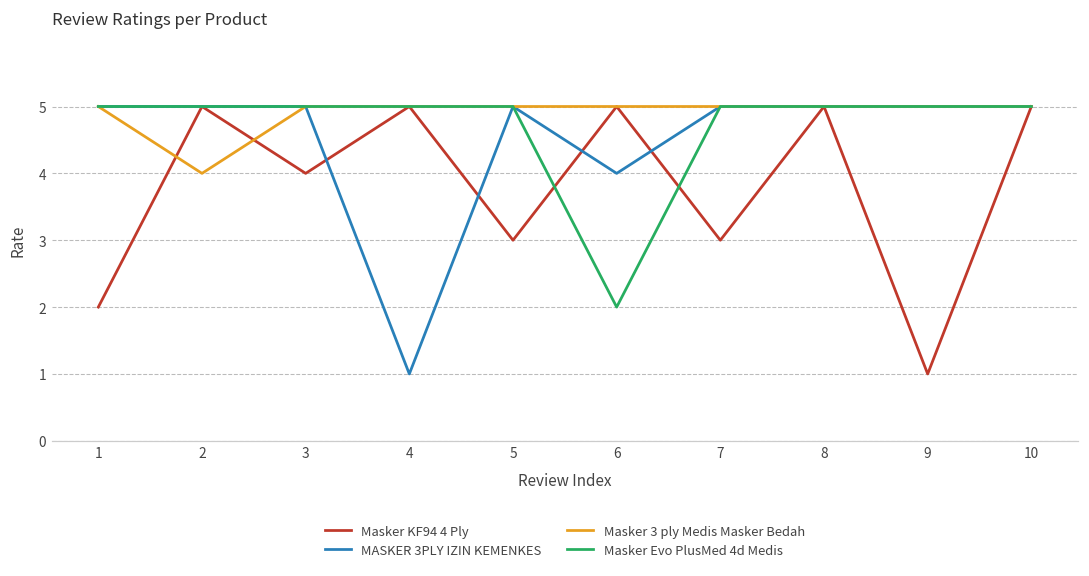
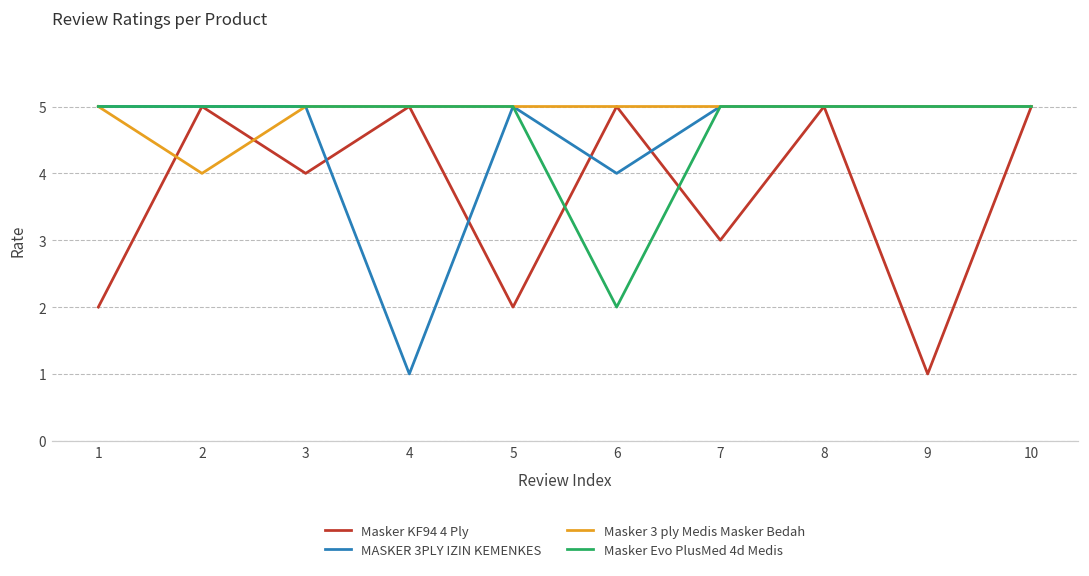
  {
    "Masker KF94 4 Ply": {
      "1": 2,
      "3": 4,
-     "5": 3,
+     "5": 2,
      "7": 3,
      "9": 1
    },
    "MASKER 3PLY IZIN KEMENKES": {
      "4": 1,
      "6": 4
    },
    "Masker 3 ply Medis Masker Bedah": {
      "2": 4
    },
    "Masker Evo PlusMed 4d Medis": {
      "6": 2
    }
  }
